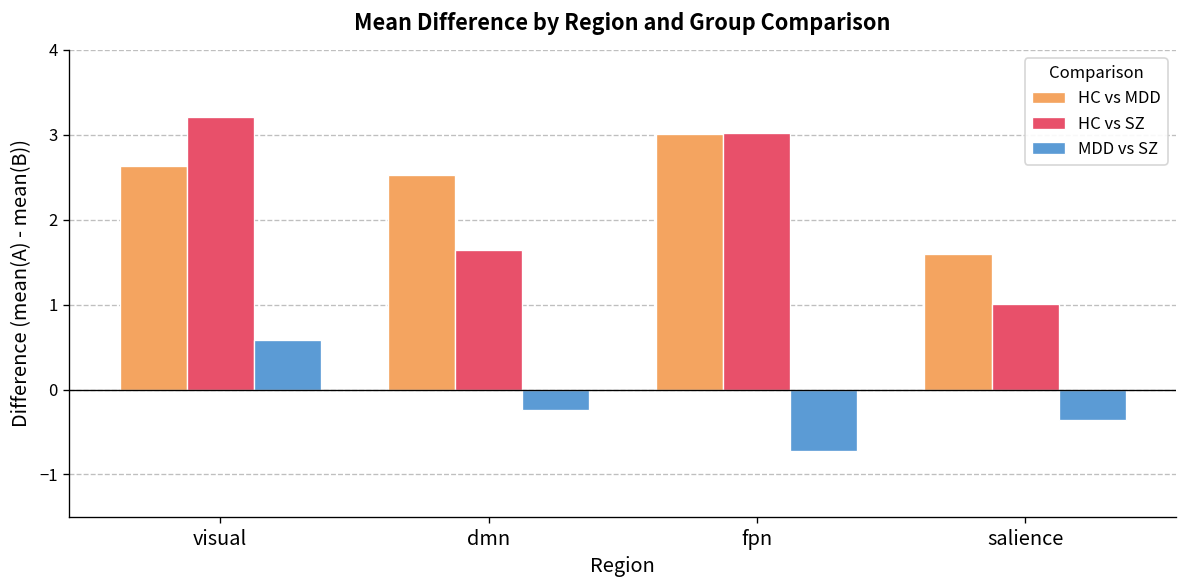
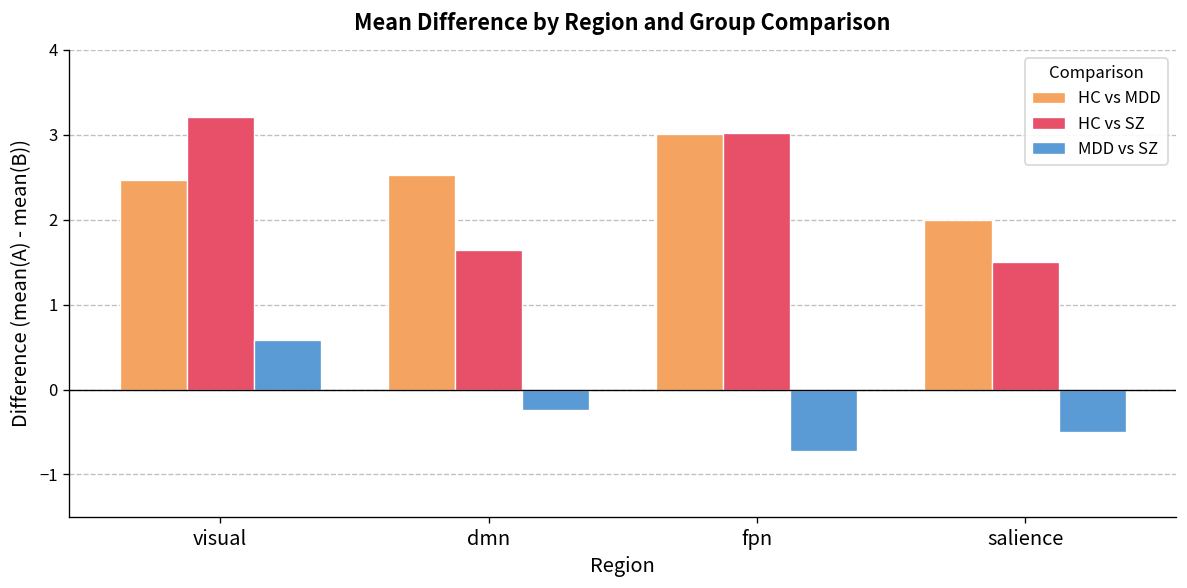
  {
    "HC vs MDD": {
-     "visual": 2.6,
+     "visual": 2.5,
      "dmn": 2.5,
      "fpn": 3.0,
-     "salience": 1.6
+     "salience": 2.0
    },
    "HC vs SZ": {
      "visual": 3.2,
      "dmn": 1.6,
      "fpn": 3.0,
-     "salience": 1.0
+     "salience": 1.5
    },
    "MDD vs SZ": {
      "visual": 0.6,
      "dmn": -0.2,
      "fpn": -0.7,
-     "salience": -0.4
+     "salience": -0.5
    }
  }
